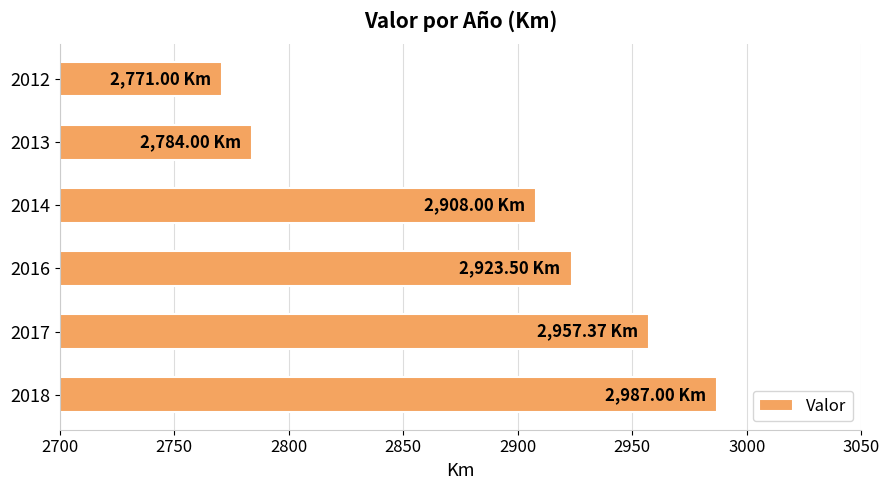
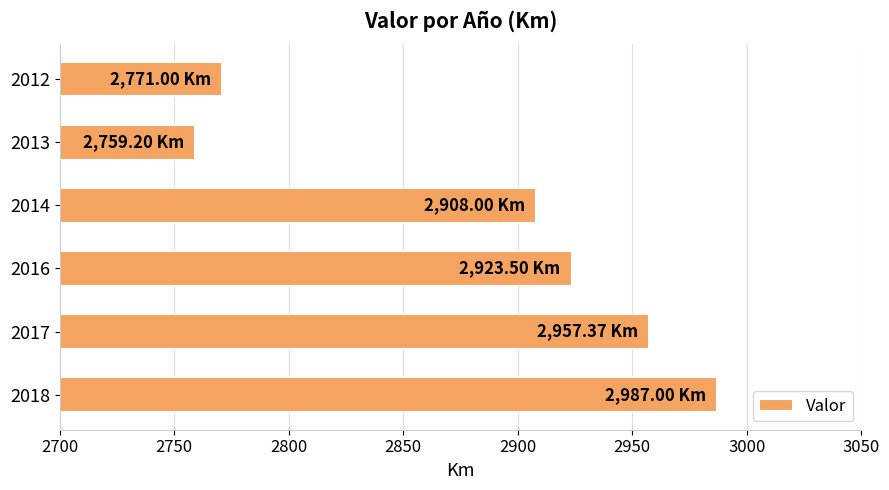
  {
    "2012": "2,771.00",
-   "2013": "2,784.00",
+   "2013": "2,759.20",
    "2014": "2,908.00",
    "2016": "2,923.50",
    "2017": "2,957.37",
    "2018": "2,987.00"
  }
